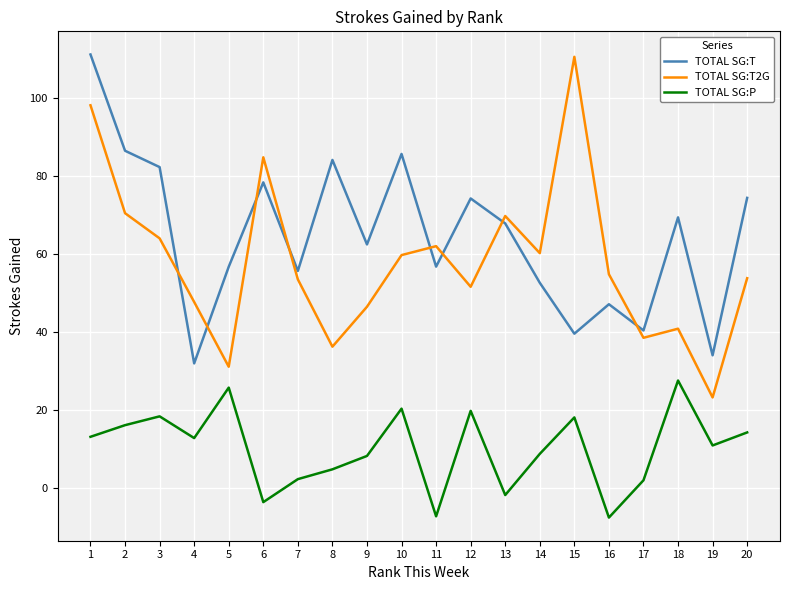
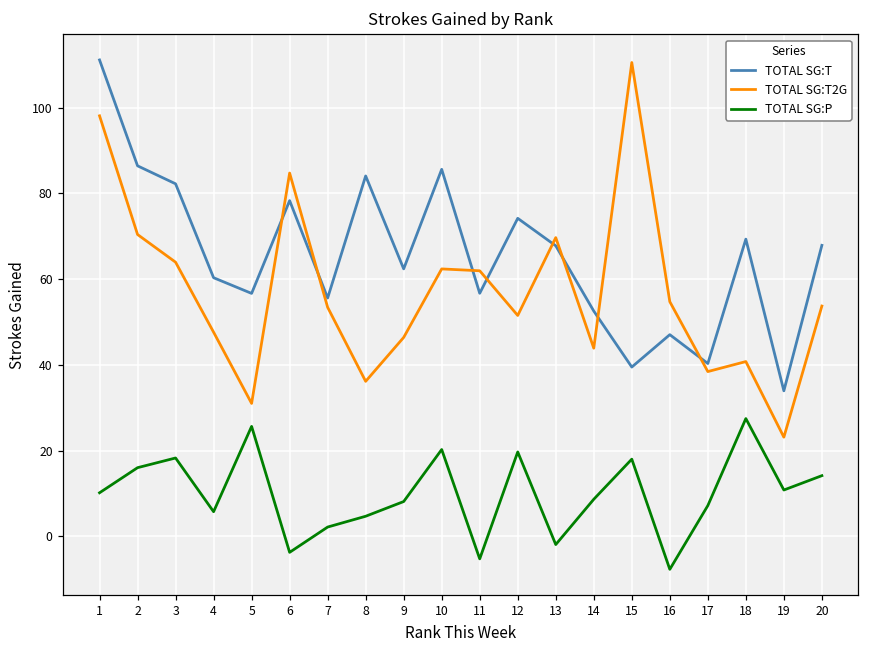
  {
    "TOTAL SG:T": {
      "1": 111,
      "2": 86,
      "3": 82,
-     "4": 32,
+     "4": 60,
      "5": 57,
      "6": 78,
      "7": 56,
      "8": 84,
      "9": 62,
      "10": 86,
      "11": 57,
      "12": 74,
      "13": 68,
      "14": 53,
      "15": 40,
      "16": 47,
      "17": 40,
      "18": 69,
      "19": 34,
-     "20": 74
+     "20": 68
    },
    "TOTAL SG:T2G": {
      "1": 98,
      "2": 70,
      "3": 64,
      "4": 48,
      "5": 31,
      "6": 85,
      "7": 53,
      "8": 36,
      "9": 46,
-     "10": 60,
+     "10": 62,
      "11": 62,
      "12": 52,
      "13": 70,
-     "14": 60,
+     "14": 44,
      "15": 111,
      "16": 55,
      "17": 38,
      "18": 41,
      "19": 23,
      "20": 54
    },
    "TOTAL SG:P": {
-     "1": 13,
+     "1": 10,
      "2": 16,
      "3": 18,
-     "4": 13,
+     "4": 6,
      "5": 26,
      "6": -4,
      "7": 2,
      "8": 5,
      "9": 8,
      "10": 20,
-     "11": -7,
+     "11": -5,
      "12": 20,
      "13": -2,
      "14": 9,
      "15": 18,
      "16": -8,
-     "17": 2,
+     "17": 7,
      "18": 27,
      "19": 11,
      "20": 14
    }
  }
